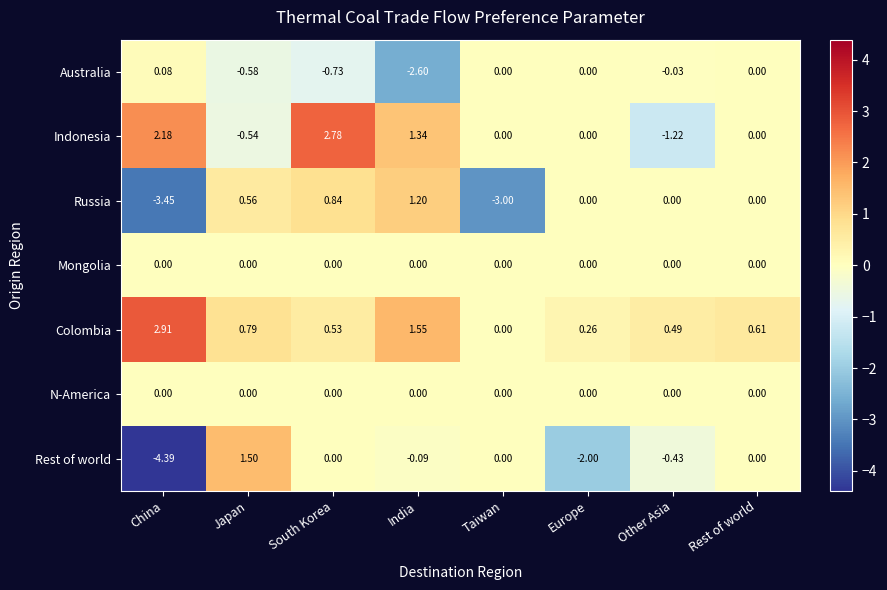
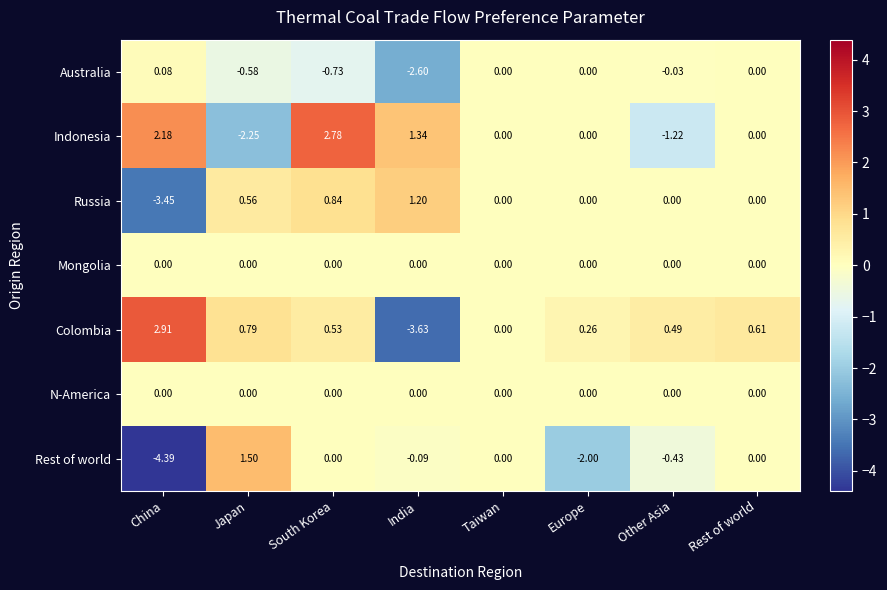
  {
    "Australia": {
      "China": 0.08,
      "Japan": -0.58,
      "South Korea": -0.73,
      "India": -2.60,
      "Taiwan": 0.00,
      "Europe": 0.00,
      "Other Asia": -0.03,
      "Rest of world": 0.00
    },
    "Indonesia": {
      "China": 2.18,
-     "Japan": -0.54,
+     "Japan": -2.25,
      "South Korea": 2.78,
      "India": 1.34,
      "Taiwan": 0.00,
      "Europe": 0.00,
      "Other Asia": -1.22,
      "Rest of world": 0.00
    },
    "Russia": {
      "China": -3.45,
      "Japan": 0.56,
      "South Korea": 0.84,
      "India": 1.20,
-     "Taiwan": -3.00,
+     "Taiwan": 0.00,
      "Europe": 0.00,
      "Other Asia": 0.00,
      "Rest of world": 0.00
    },
    "Mongolia": {
      "China": 0.00,
      "Japan": 0.00,
      "South Korea": 0.00,
      "India": 0.00,
      "Taiwan": 0.00,
      "Europe": 0.00,
      "Other Asia": 0.00,
      "Rest of world": 0.00
    },
    "Colombia": {
      "China": 2.91,
      "Japan": 0.79,
      "South Korea": 0.53,
-     "India": 1.55,
+     "India": -3.63,
      "Taiwan": 0.00,
      "Europe": 0.26,
      "Other Asia": 0.49,
      "Rest of world": 0.61
    },
    "N-America": {
      "China": 0.00,
      "Japan": 0.00,
      "South Korea": 0.00,
      "India": 0.00,
      "Taiwan": 0.00,
      "Europe": 0.00,
      "Other Asia": 0.00,
      "Rest of world": 0.00
    },
    "Rest of world": {
      "China": -4.39,
      "Japan": 1.50,
      "South Korea": 0.00,
      "India": -0.09,
      "Taiwan": 0.00,
      "Europe": -2.00,
      "Other Asia": -0.43,
      "Rest of world": 0.00
    }
  }
